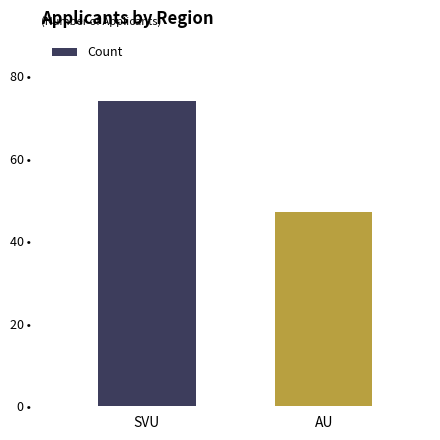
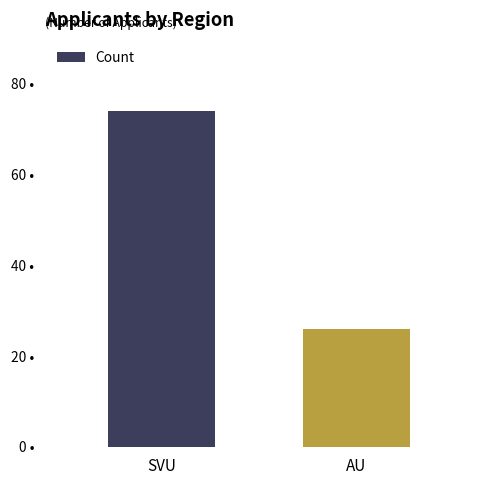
  {
    "SVU": "74 •",
-   "AU": "47 •"
+   "AU": "26 •"
  }
